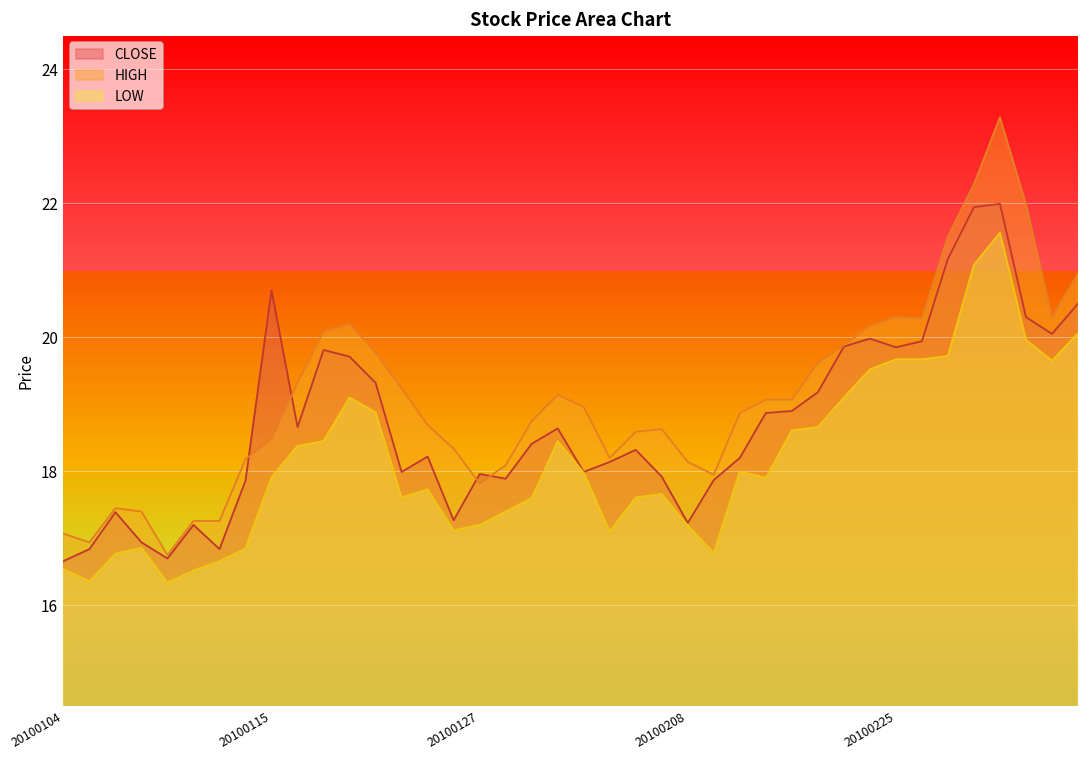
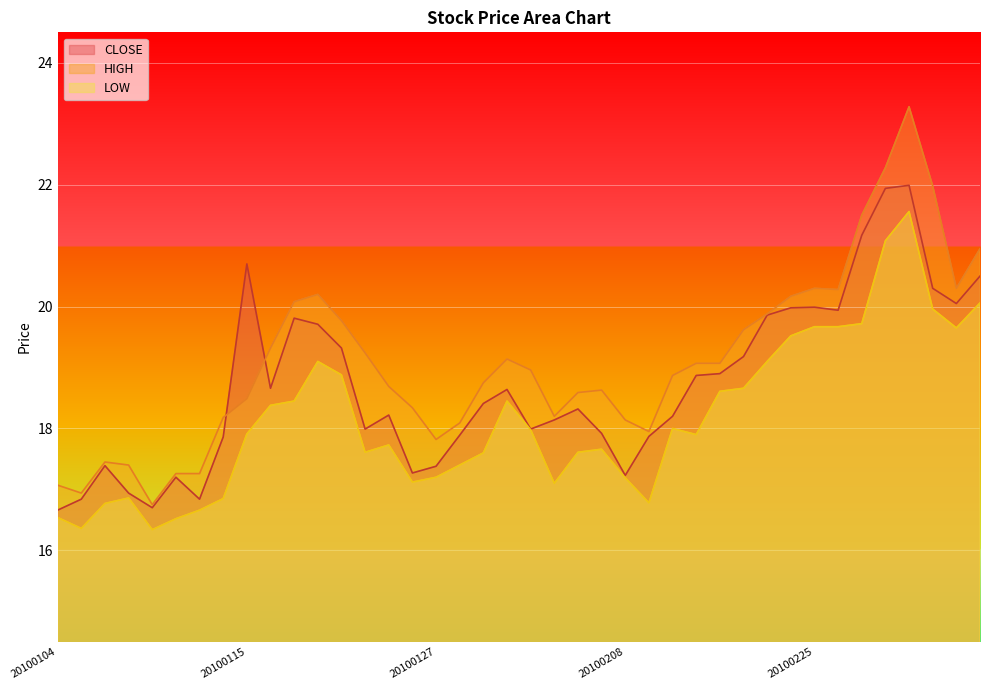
  {
    "CLOSE": {
      "20100104": 16.7,
      "20100115": 20.7,
-     "20100127": 18.0,
-     "20100225": 19.9
+     "20100127": 17.4,
+     "20100225": 20.0
    }
  }
